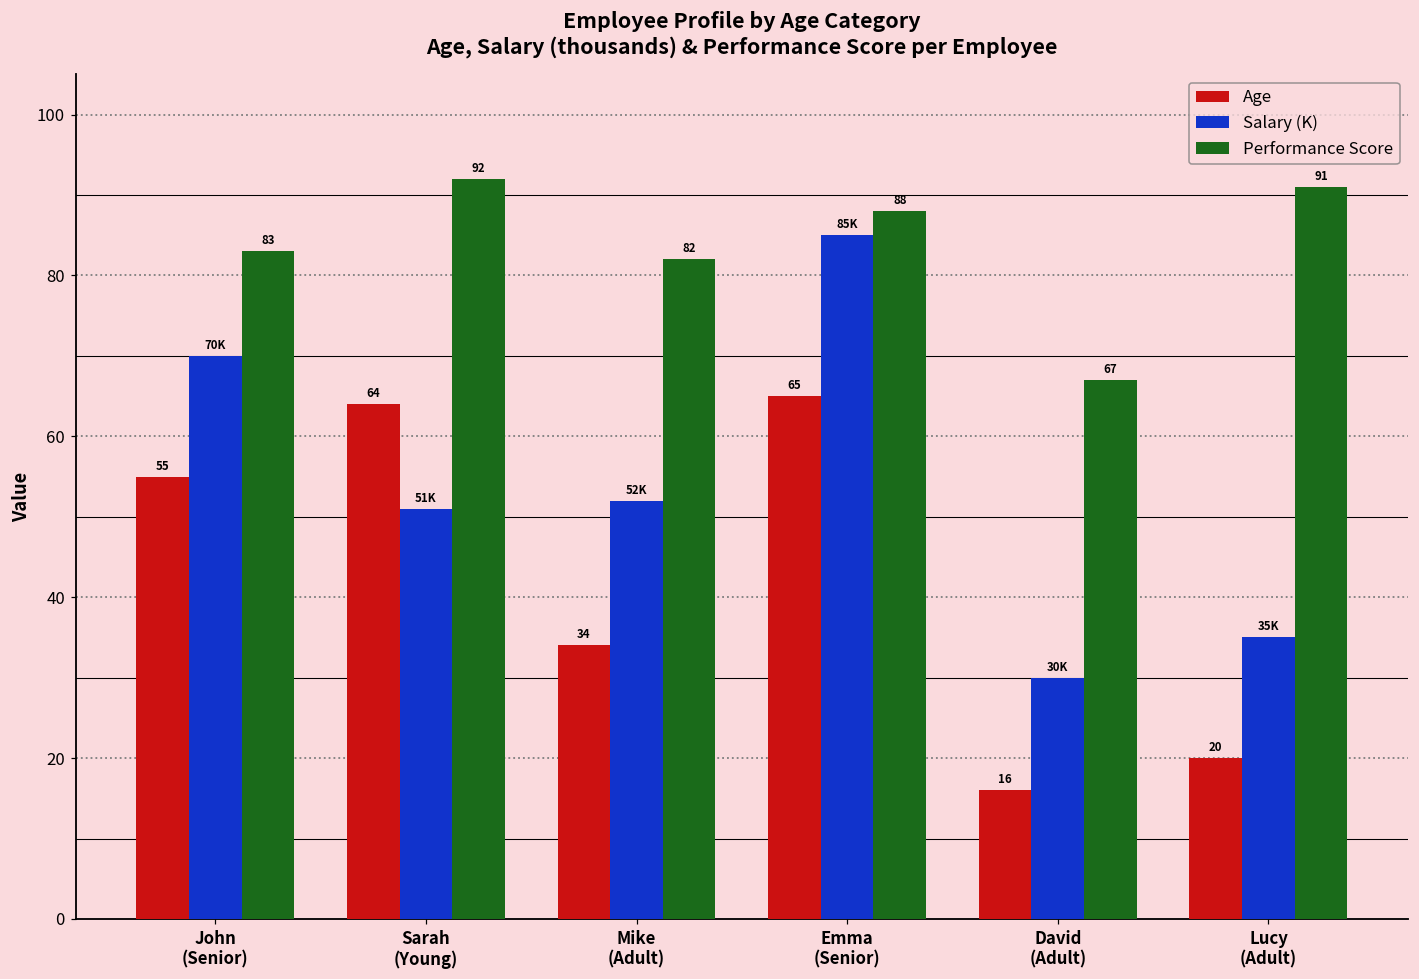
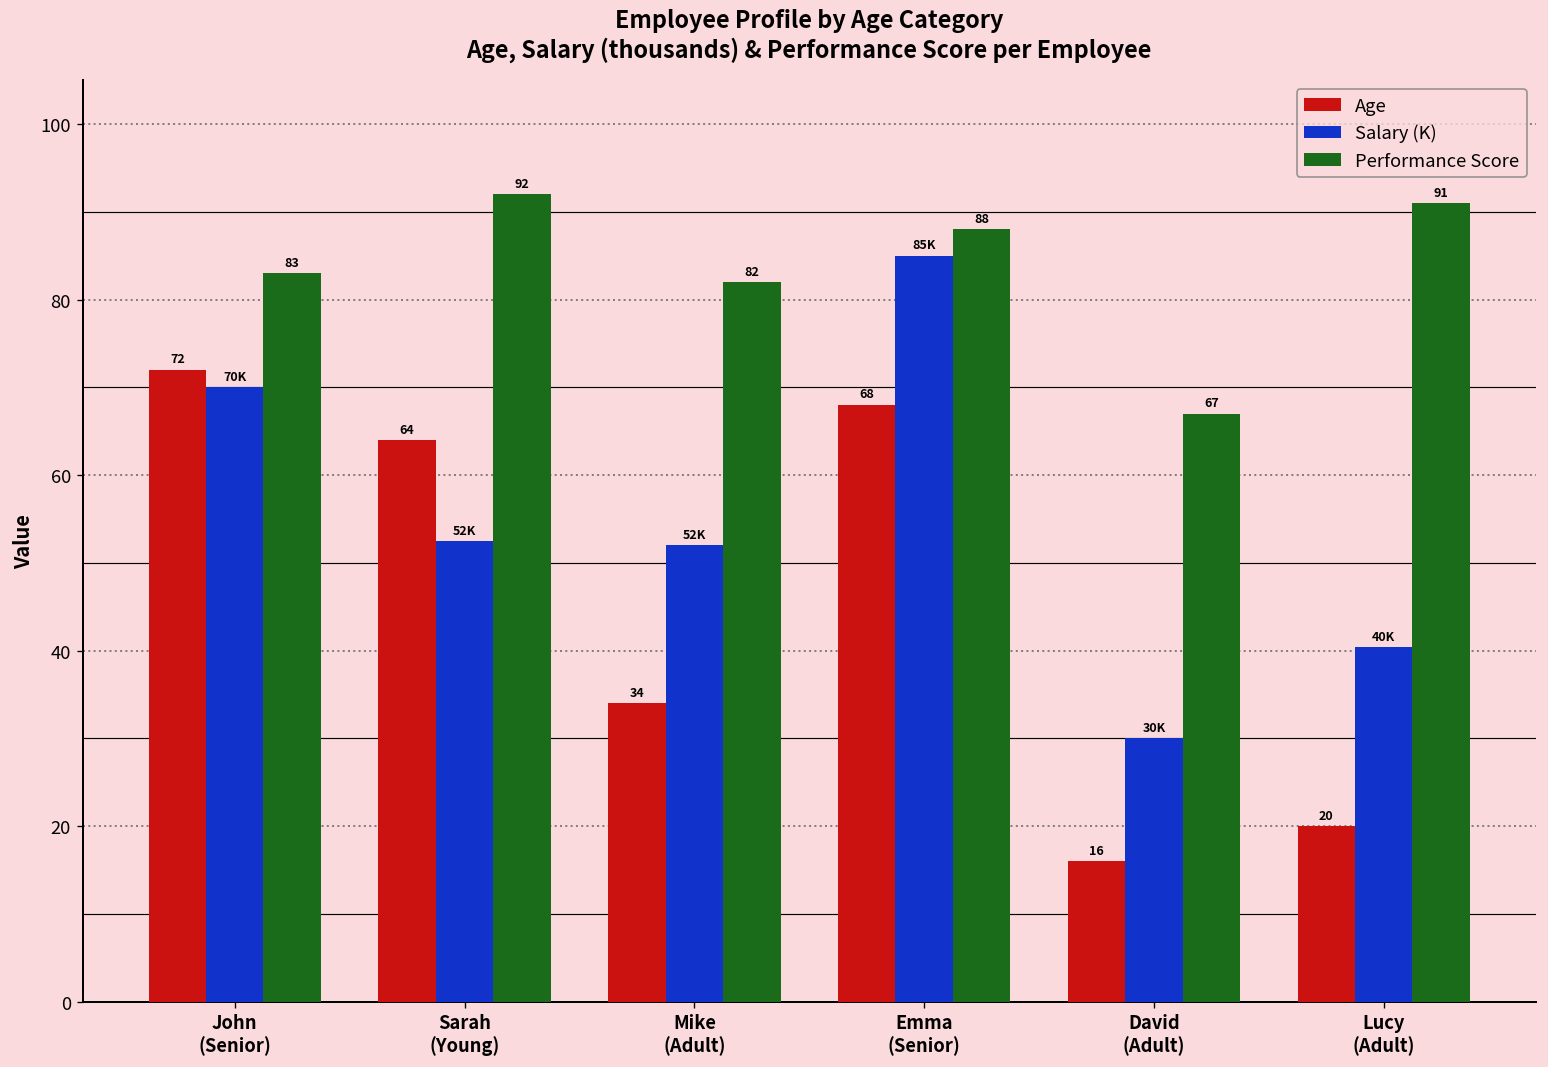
  {
    "Age": {
-     "John (Senior)": "55",
+     "John (Senior)": "72",
      "Sarah (Young)": "64",
      "Mike (Adult)": "34",
-     "Emma (Senior)": "65",
+     "Emma (Senior)": "68",
      "David (Adult)": "16",
      "Lucy (Adult)": "20"
    },
    "Salary (K)": {
      "John (Senior)": "70K",
-     "Sarah (Young)": "51K",
+     "Sarah (Young)": "52K",
      "Mike (Adult)": "52K",
      "Emma (Senior)": "85K",
      "David (Adult)": "30K",
-     "Lucy (Adult)": "35K"
+     "Lucy (Adult)": "40K"
    },
    "Performance Score": {
      "John (Senior)": "83",
      "Sarah (Young)": "92",
      "Mike (Adult)": "82",
      "Emma (Senior)": "88",
      "David (Adult)": "67",
      "Lucy (Adult)": "91"
    }
  }
